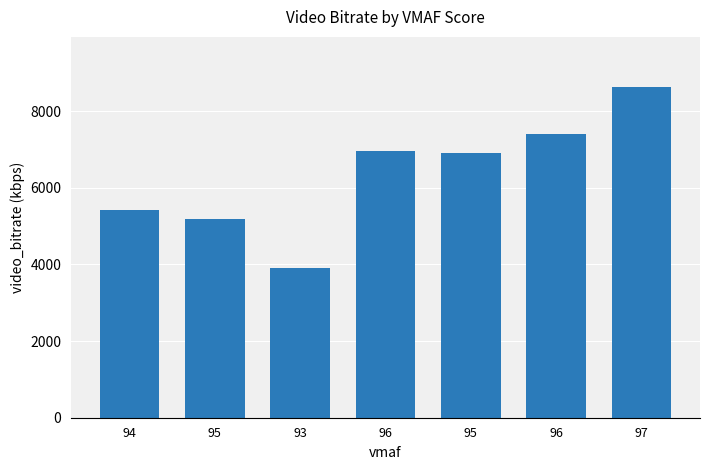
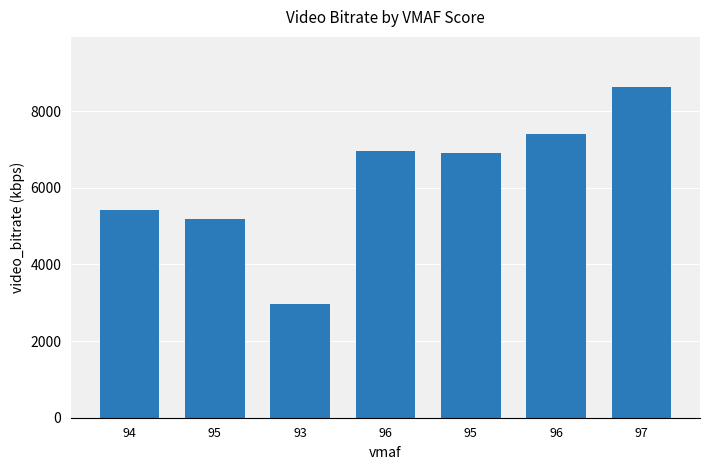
  {
    "94": 5400,
-   "93": 3900,
+   "93": 3000,
    "97": 8600
  }
